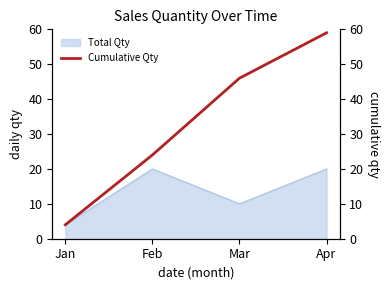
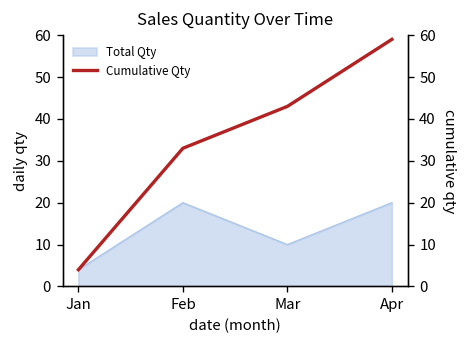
  {
    "Total Qty": {
      "Jan": 4,
      "Feb": 20,
      "Mar": 10,
      "Apr": 20
    },
    "Cumulative Qty": {
      "Jan": 4,
-     "Feb": 24,
-     "Mar": 46,
+     "Feb": 33,
+     "Mar": 43,
      "Apr": 59
    }
  }
